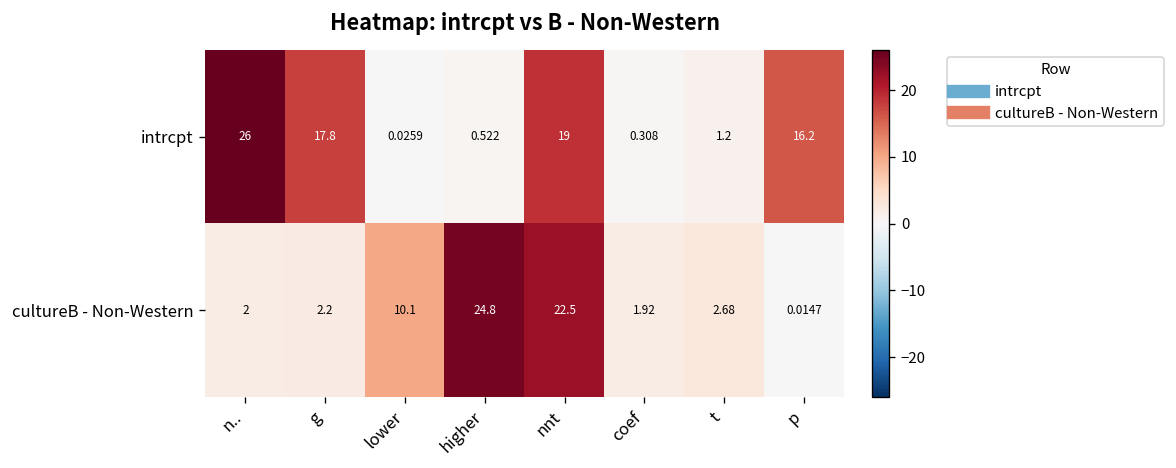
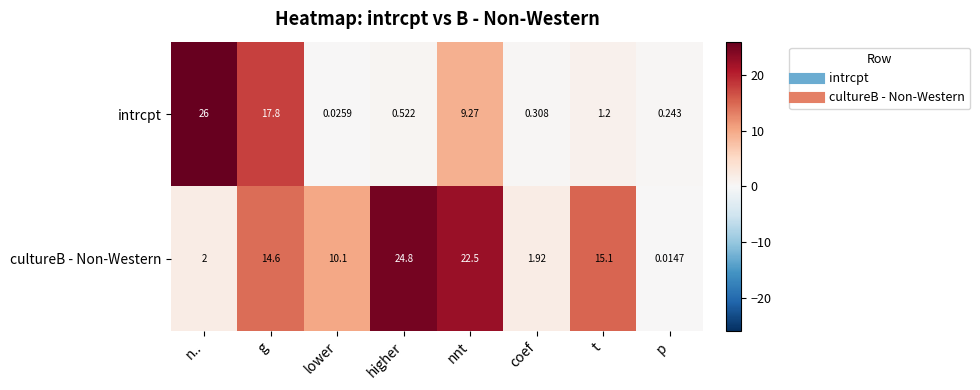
  {
    "intrcpt": {
      "n..": 26,
      "g": 17.8,
      "lower": 0.0259,
      "higher": 0.522,
-     "nnt": 19,
+     "nnt": 9.27,
      "coef": 0.308,
      "t": 1.2,
-     "p": 16.2
+     "p": 0.243
    },
    "cultureB - Non-Western": {
      "n..": 2,
-     "g": 2.2,
+     "g": 14.6,
      "lower": 10.1,
      "higher": 24.8,
      "nnt": 22.5,
      "coef": 1.92,
-     "t": 2.68,
+     "t": 15.1,
      "p": 0.0147
    }
  }
